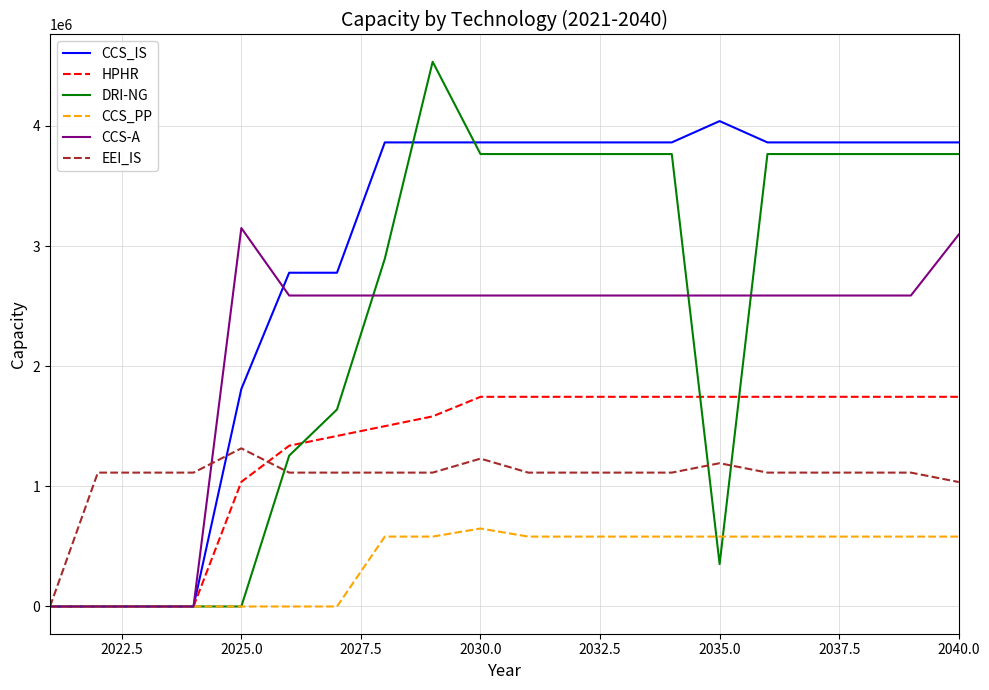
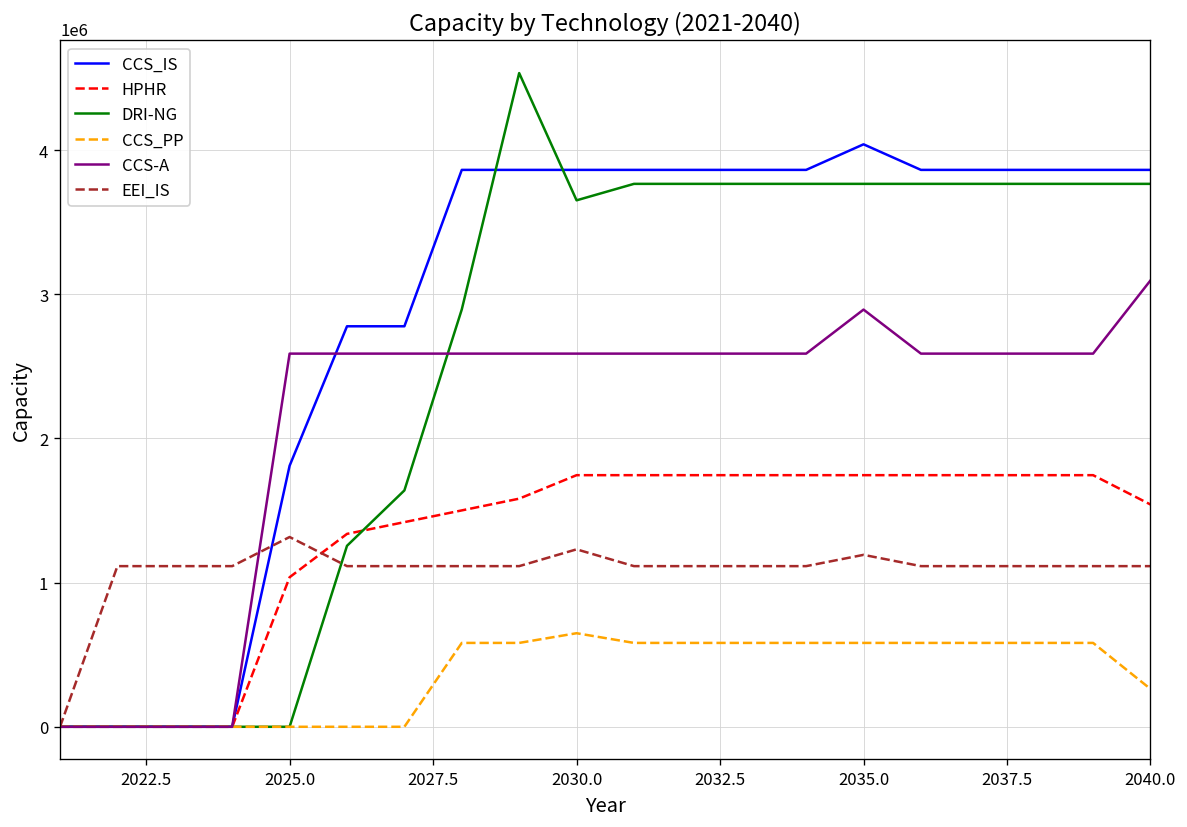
  {
    "CCS_IS": {
      "2025.0": 1810000,
      "2030.0": 3860000,
      "2035.0": 4040000,
      "2040.0": 3860000
    },
    "HPHR": {
      "2025.0": 1040000,
      "2030.0": 1750000,
      "2035.0": 1750000,
-     "2040.0": 1750000
+     "2040.0": 1540000
    },
    "DRI-NG": {
-     "2030.0": 3770000,
-     "2035.0": 350000,
+     "2030.0": 3650000,
+     "2035.0": 3770000,
      "2040.0": 3770000
    },
    "CCS_PP": {
      "2030.0": 650000,
      "2035.0": 580000,
-     "2040.0": 580000
+     "2040.0": 260000
    },
    "CCS-A": {
-     "2025.0": 3150000,
+     "2025.0": 2590000,
      "2030.0": 2590000,
-     "2035.0": 2590000,
+     "2035.0": 2890000,
      "2040.0": 3100000
    },
    "EEI_IS": {
      "2025.0": 1320000,
      "2030.0": 1230000,
      "2035.0": 1190000,
-     "2040.0": 1040000
+     "2040.0": 1110000
    }
  }
